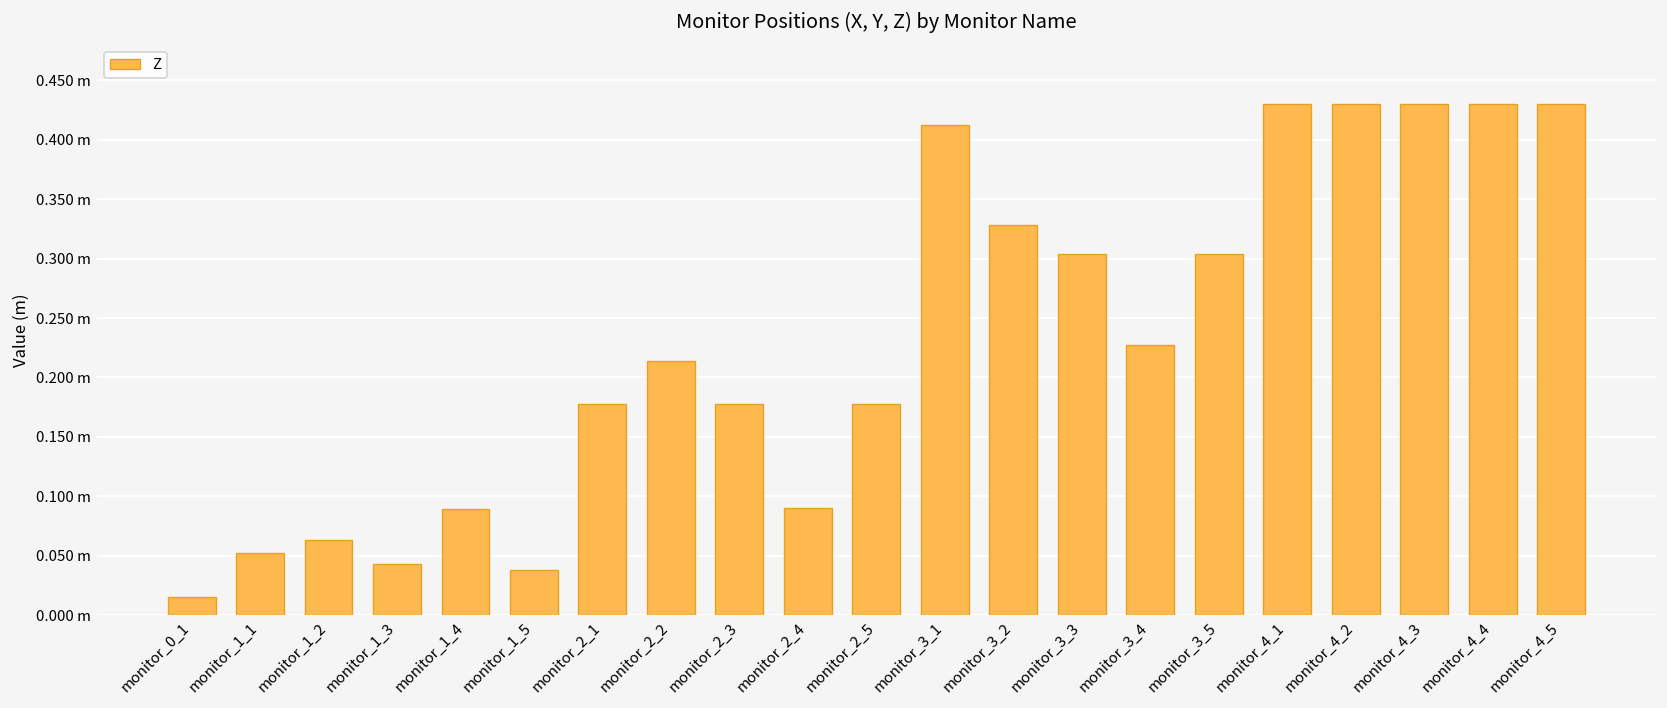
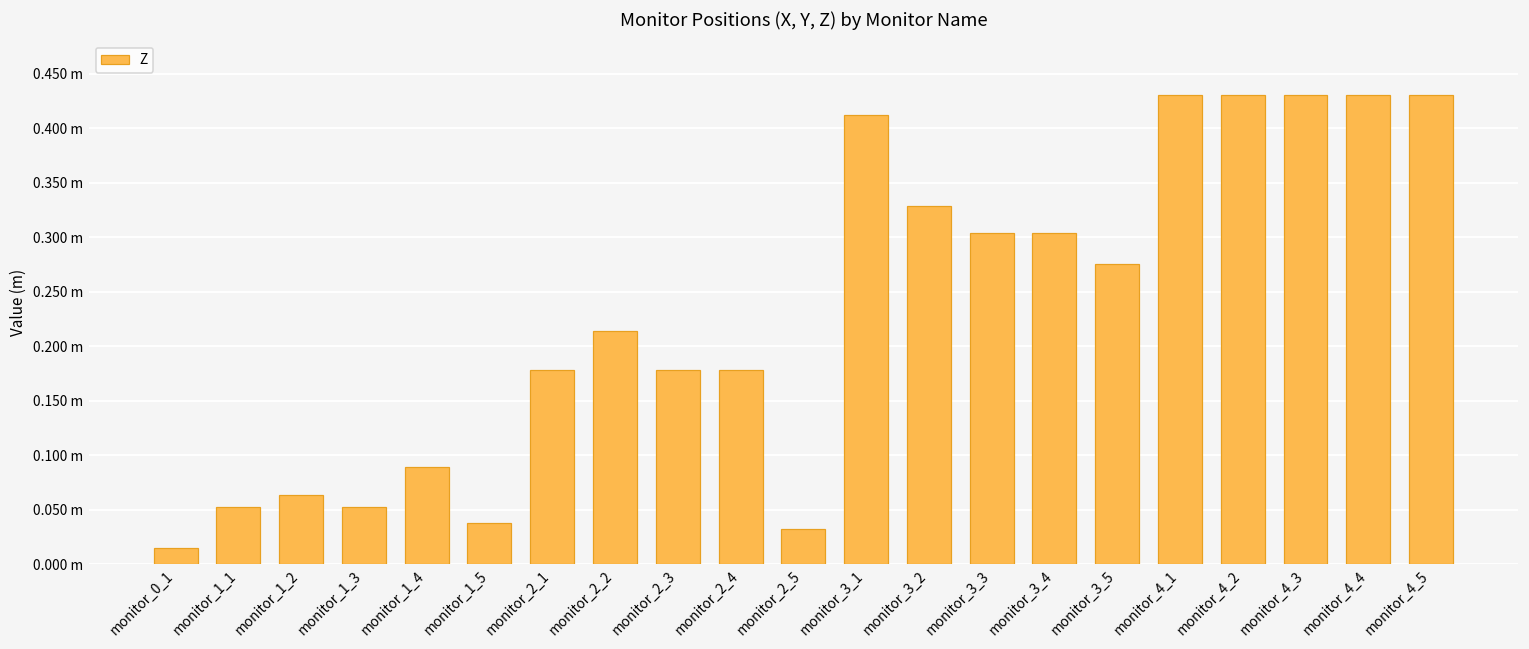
  {
    "monitor_0_1": "0.02 m",
    "monitor_1_1": "0.05 m",
    "monitor_1_2": "0.06 m",
-   "monitor_1_3": "0.04 m",
+   "monitor_1_3": "0.05 m",
    "monitor_1_4": "0.09 m",
    "monitor_1_5": "0.04 m",
    "monitor_2_1": "0.18 m",
    "monitor_2_2": "0.21 m",
    "monitor_2_3": "0.18 m",
-   "monitor_2_4": "0.09 m",
-   "monitor_2_5": "0.18 m",
+   "monitor_2_4": "0.18 m",
+   "monitor_2_5": "0.03 m",
    "monitor_3_1": "0.41 m",
    "monitor_3_2": "0.33 m",
    "monitor_3_3": "0.30 m",
-   "monitor_3_4": "0.23 m",
-   "monitor_3_5": "0.30 m",
+   "monitor_3_4": "0.30 m",
+   "monitor_3_5": "0.28 m",
    "monitor_4_1": "0.43 m",
    "monitor_4_2": "0.43 m",
    "monitor_4_3": "0.43 m",
    "monitor_4_4": "0.43 m",
    "monitor_4_5": "0.43 m"
  }
